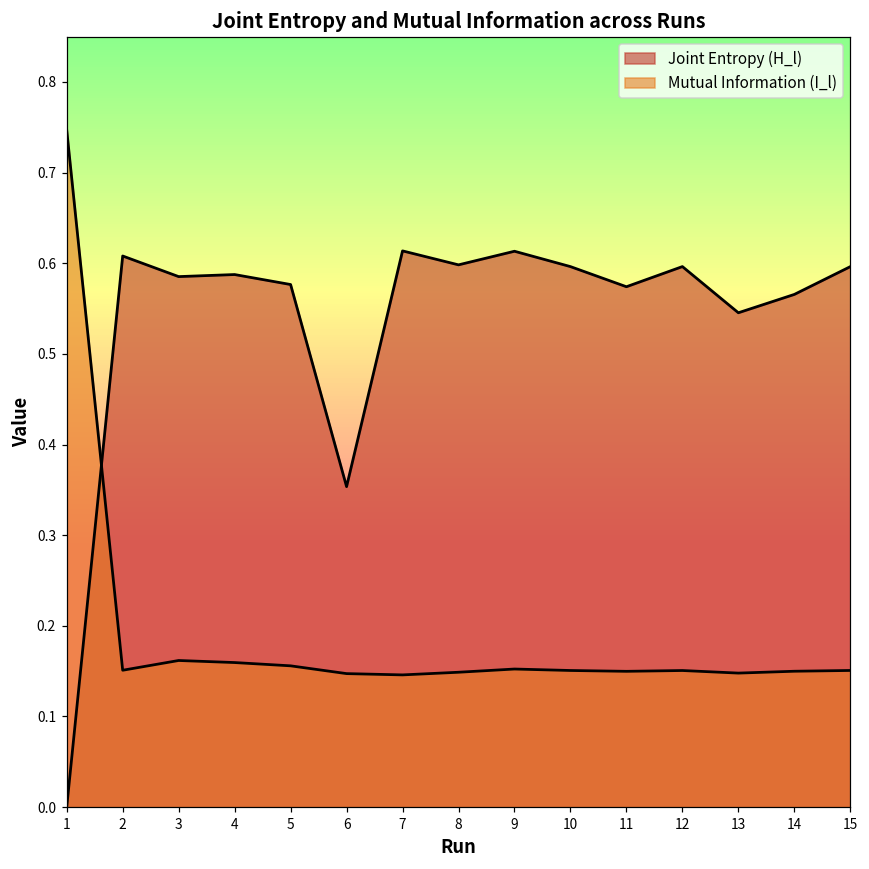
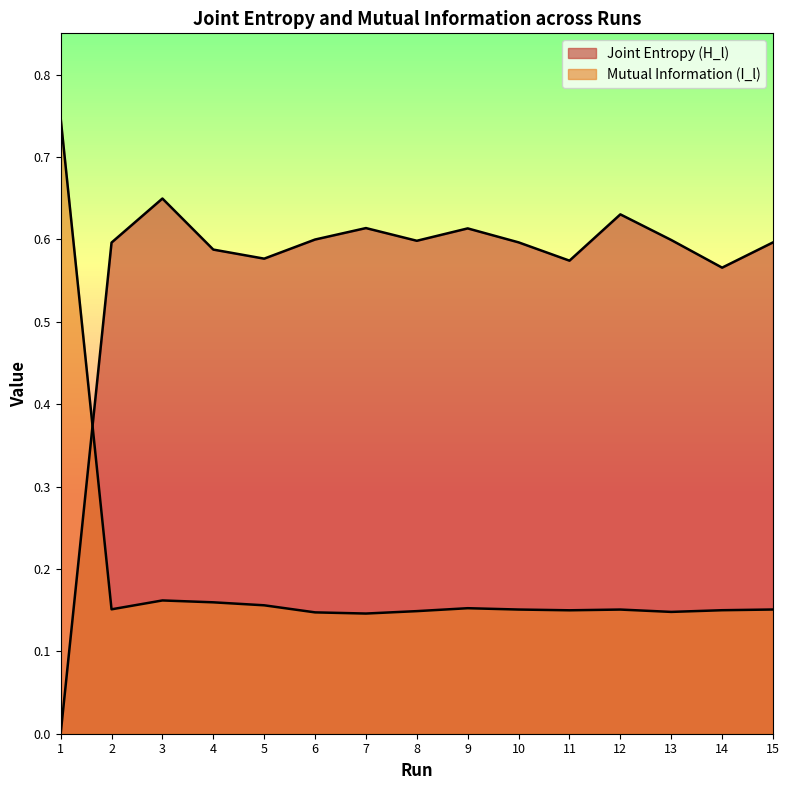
  {
    "Joint Entropy (H_l)": {
-     "2": 0.61,
-     "3": 0.59,
+     "2": 0.60,
+     "3": 0.65,
      "4": 0.59,
      "5": 0.58,
-     "6": 0.35,
+     "6": 0.60,
      "7": 0.61,
      "8": 0.60,
      "9": 0.61,
      "10": 0.60,
      "11": 0.57,
-     "12": 0.60,
-     "13": 0.55,
+     "12": 0.63,
+     "13": 0.60,
      "14": 0.57
    }
  }
